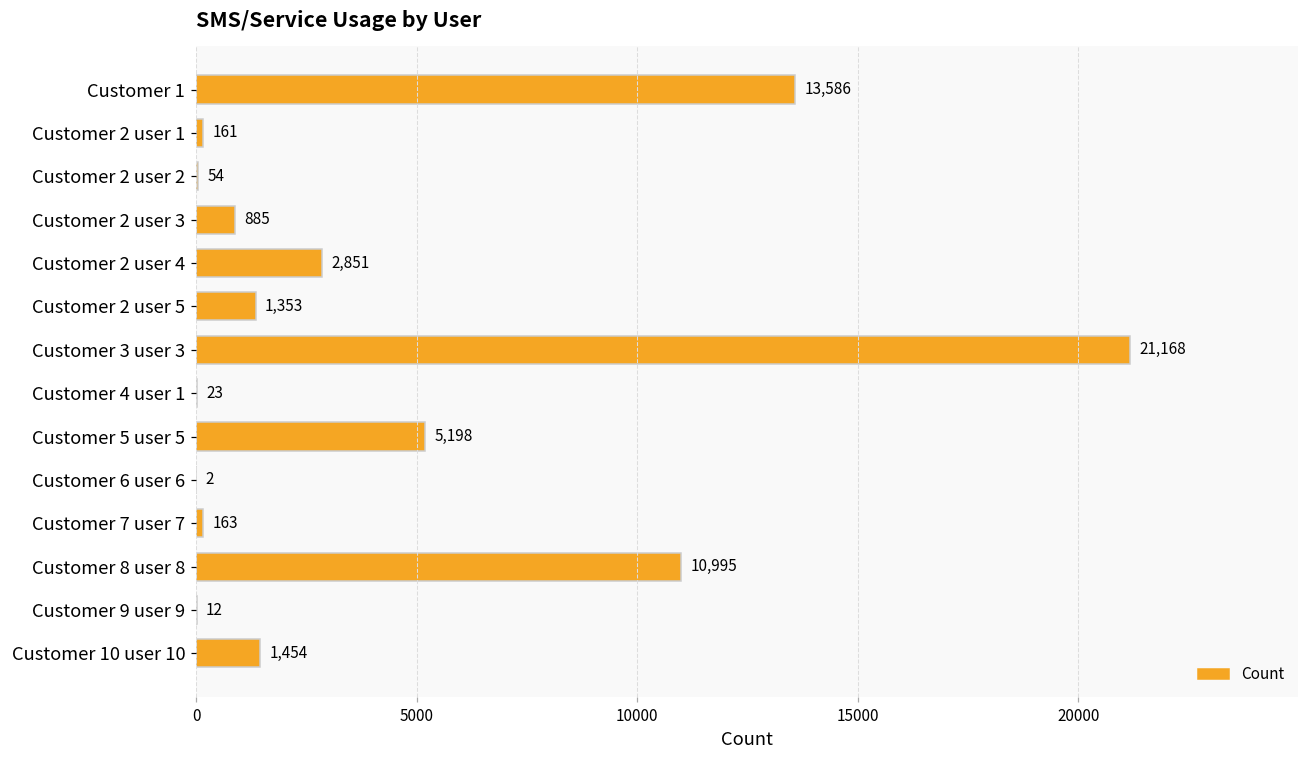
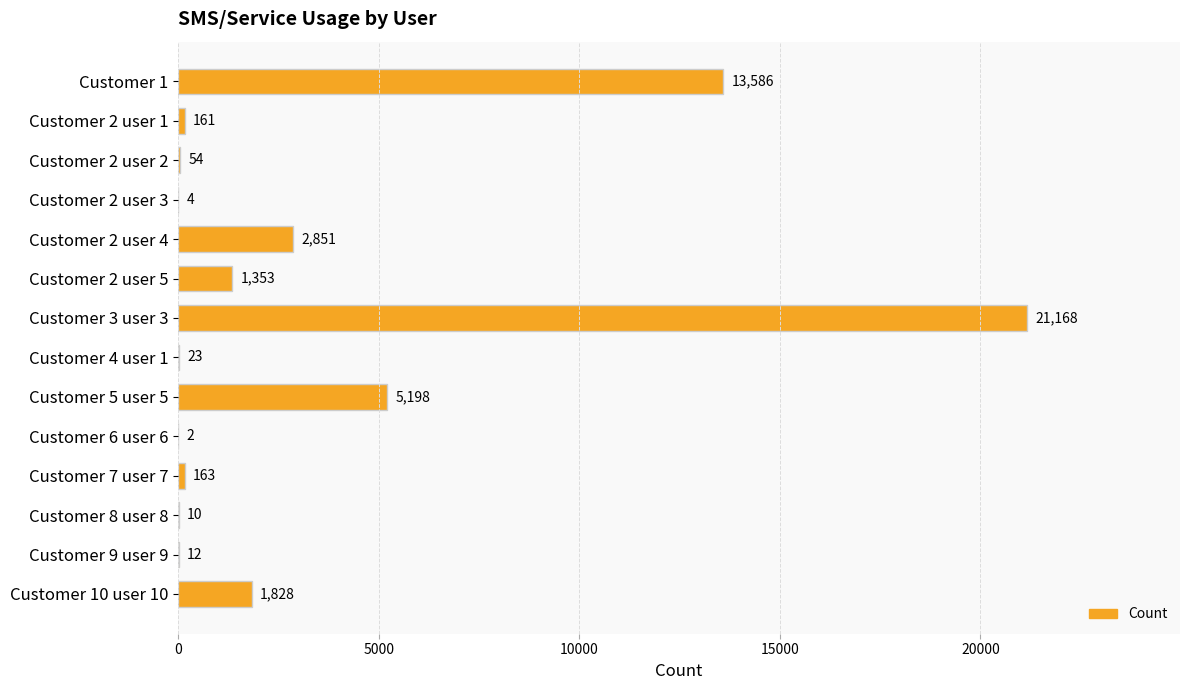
  {
    "Customer 1": "13,586",
    "Customer 2 user 1": "161",
    "Customer 2 user 2": "54",
-   "Customer 2 user 3": "885",
+   "Customer 2 user 3": "4",
    "Customer 2 user 4": "2,851",
    "Customer 2 user 5": "1,353",
    "Customer 3 user 3": "21,168",
    "Customer 4 user 1": "23",
    "Customer 5 user 5": "5,198",
    "Customer 6 user 6": "2",
    "Customer 7 user 7": "163",
-   "Customer 8 user 8": "10,995",
+   "Customer 8 user 8": "10",
    "Customer 9 user 9": "12",
-   "Customer 10 user 10": "1,454"
+   "Customer 10 user 10": "1,828"
  }
